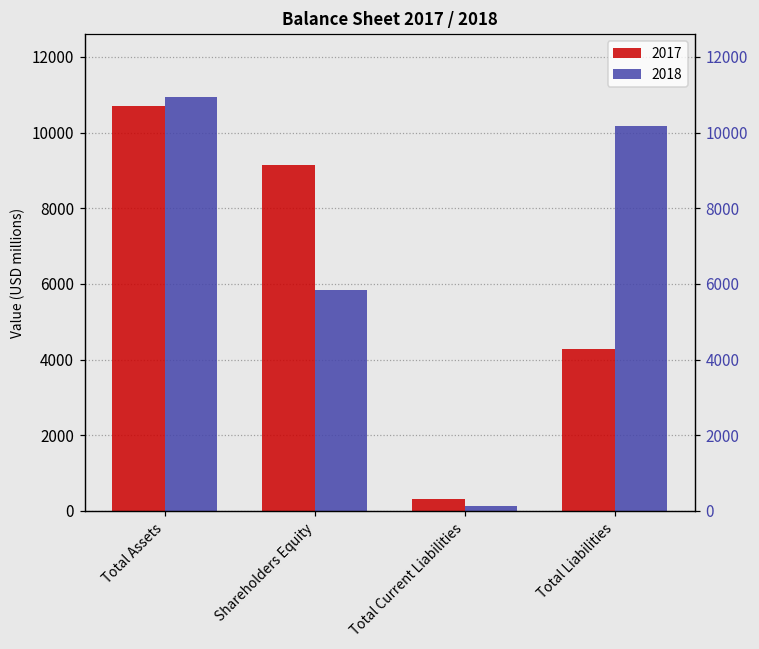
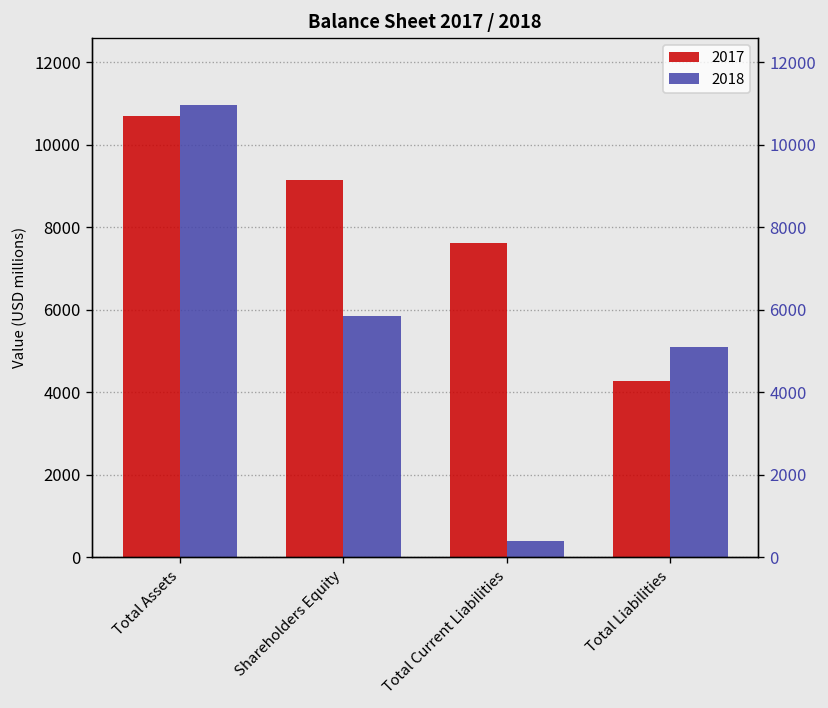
  {
    "2017": {
      "Total Assets": 10700,
      "Shareholders Equity": 9200,
-     "Total Current Liabilities": 300,
+     "Total Current Liabilities": 7600,
      "Total Liabilities": 4300
    },
    "2018": {
      "Total Assets": 11000,
      "Shareholders Equity": 5800,
-     "Total Current Liabilities": 100,
-     "Total Liabilities": 10200
+     "Total Current Liabilities": 400,
+     "Total Liabilities": 5100
    }
  }
